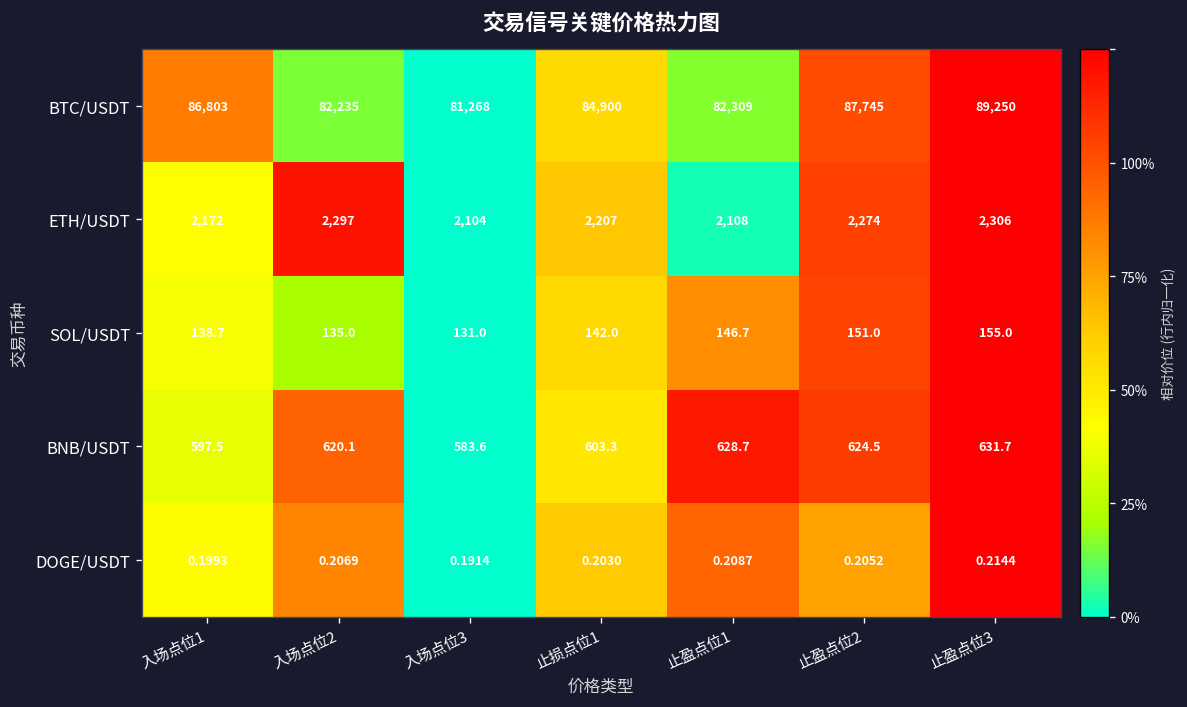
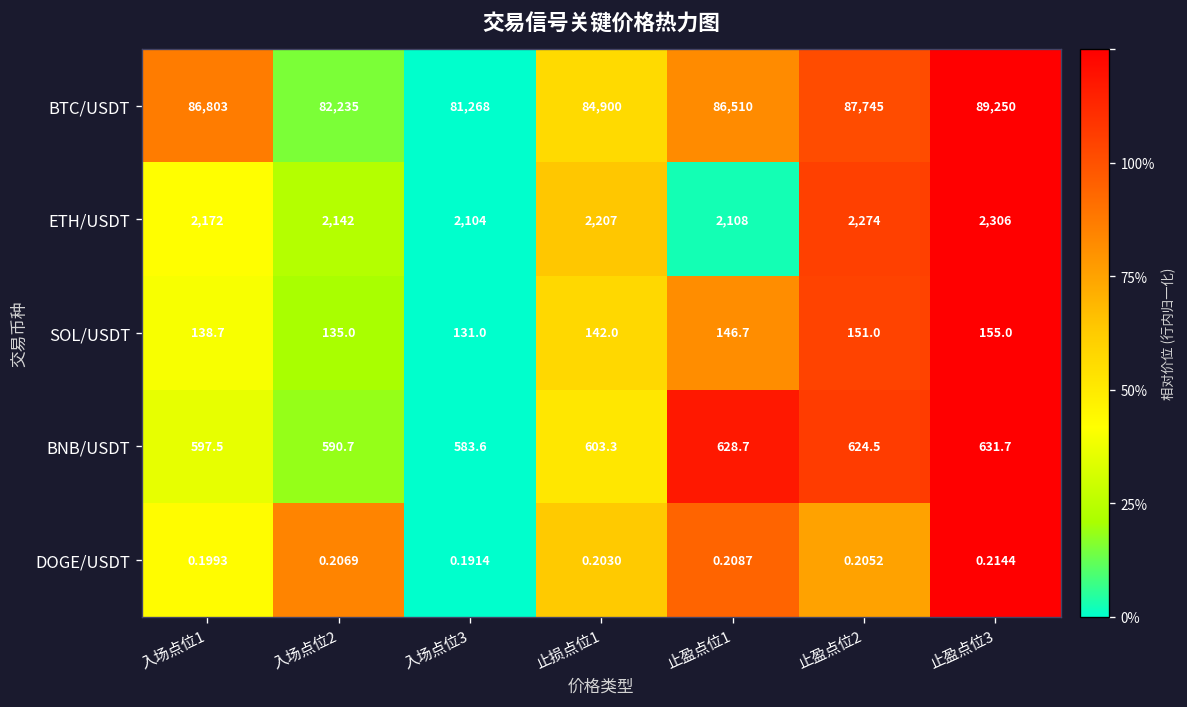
  {
    "BTC/USDT": {
      "入场点位1": "86,803",
      "入场点位2": "82,235",
      "入场点位3": "81,268",
      "止损点位1": "84,900",
-     "止盈点位1": "82,309",
+     "止盈点位1": "86,510",
      "止盈点位2": "87,745",
      "止盈点位3": "89,250"
    },
    "ETH/USDT": {
      "入场点位1": "2,172",
-     "入场点位2": "2,297",
+     "入场点位2": "2,142",
      "入场点位3": "2,104",
      "止损点位1": "2,207",
      "止盈点位1": "2,108",
      "止盈点位2": "2,274",
      "止盈点位3": "2,306"
    },
    "SOL/USDT": {
      "入场点位1": "138.7",
      "入场点位2": "135.0",
      "入场点位3": "131.0",
      "止损点位1": "142.0",
      "止盈点位1": "146.7",
      "止盈点位2": "151.0",
      "止盈点位3": "155.0"
    },
    "BNB/USDT": {
      "入场点位1": "597.5",
-     "入场点位2": "620.1",
+     "入场点位2": "590.7",
      "入场点位3": "583.6",
      "止损点位1": "603.3",
      "止盈点位1": "628.7",
      "止盈点位2": "624.5",
      "止盈点位3": "631.7"
    },
    "DOGE/USDT": {
      "入场点位1": "0.1993",
      "入场点位2": "0.2069",
      "入场点位3": "0.1914",
      "止损点位1": "0.2030",
      "止盈点位1": "0.2087",
      "止盈点位2": "0.2052",
      "止盈点位3": "0.2144"
    }
  }
